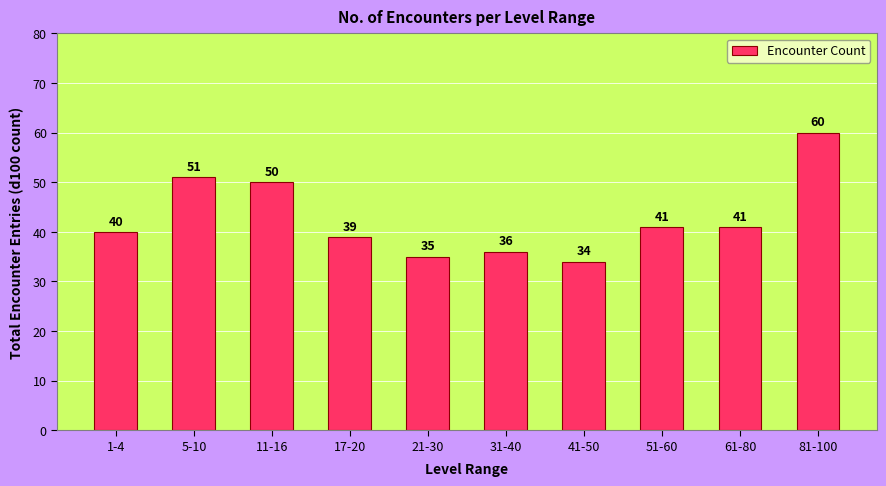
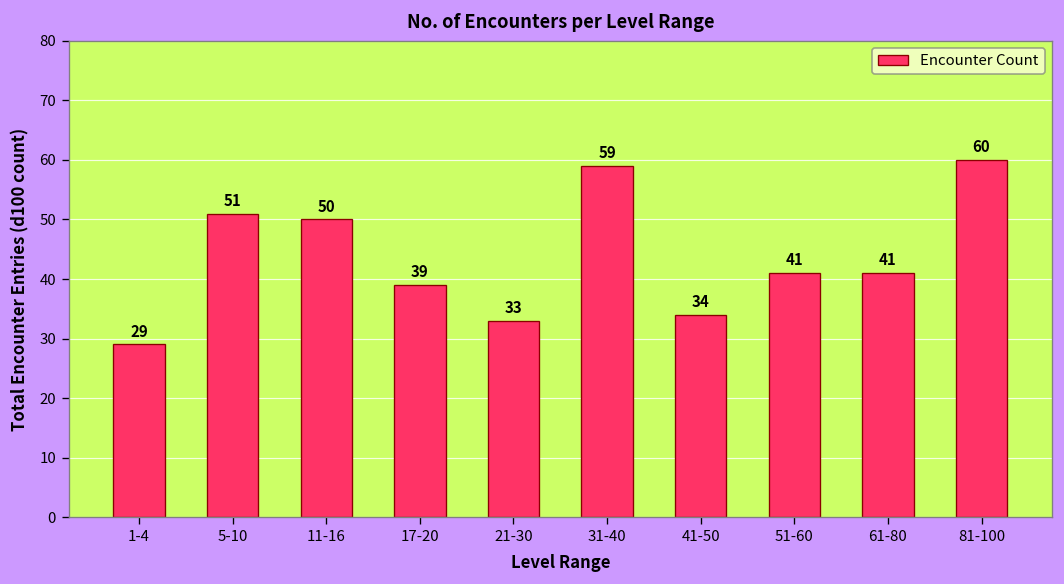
  {
-   "1-4": 40,
+   "1-4": 29,
    "5-10": 51,
    "11-16": 50,
    "17-20": 39,
-   "21-30": 35,
-   "31-40": 36,
+   "21-30": 33,
+   "31-40": 59,
    "41-50": 34,
    "51-60": 41,
    "61-80": 41,
    "81-100": 60
  }
